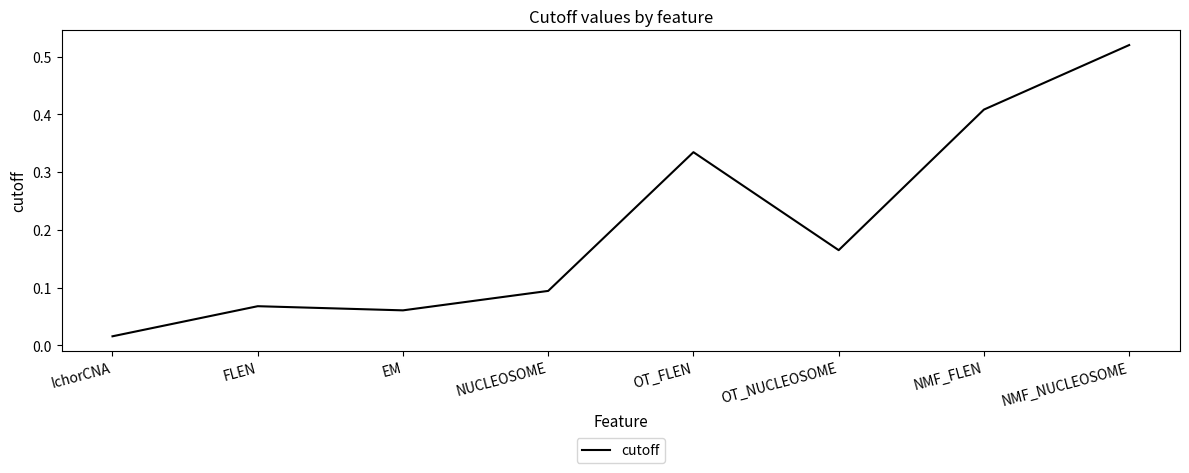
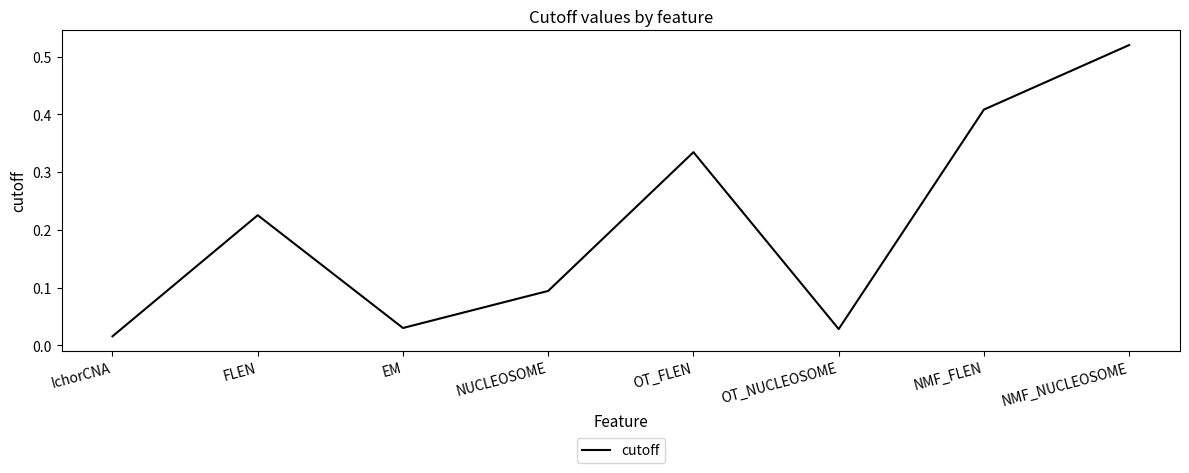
  {
    "IchorCNA": 0.02,
-   "FLEN": 0.07,
-   "EM": 0.06,
+   "FLEN": 0.23,
+   "EM": 0.03,
    "NUCLEOSOME": 0.09,
    "OT_FLEN": 0.33,
-   "OT_NUCLEOSOME": 0.16,
+   "OT_NUCLEOSOME": 0.03,
    "NMF_FLEN": 0.41,
    "NMF_NUCLEOSOME": 0.52
  }
